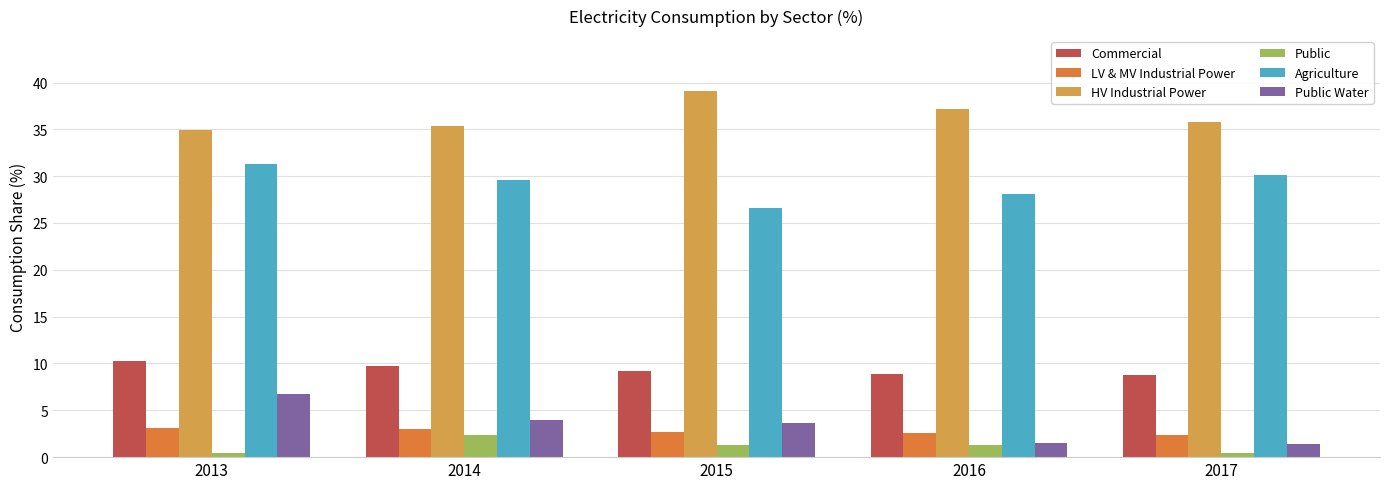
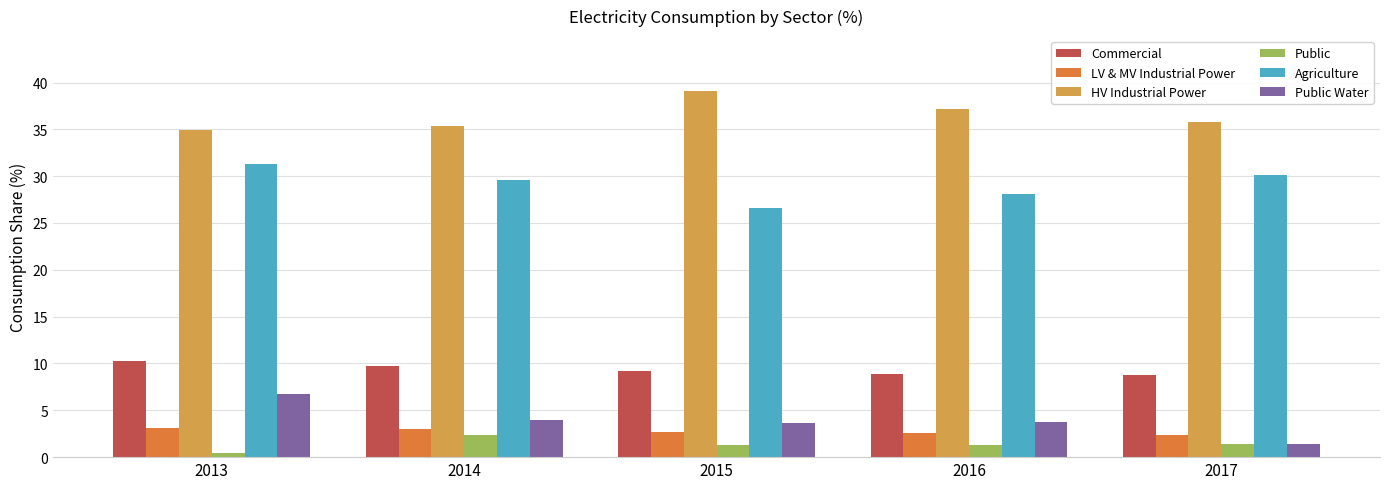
  {
    "Public": {
      "2013": 0,
      "2014": 2,
      "2015": 1,
      "2016": 1,
-     "2017": 0
+     "2017": 1
    },
    "Agriculture": {
      "2013": 31,
      "2014": 30,
      "2015": 27,
      "2016": 28,
      "2017": 30
    },
    "Public Water": {
      "2013": 7,
      "2014": 4,
      "2015": 4,
-     "2016": 2,
+     "2016": 4,
      "2017": 1
    }
  }
